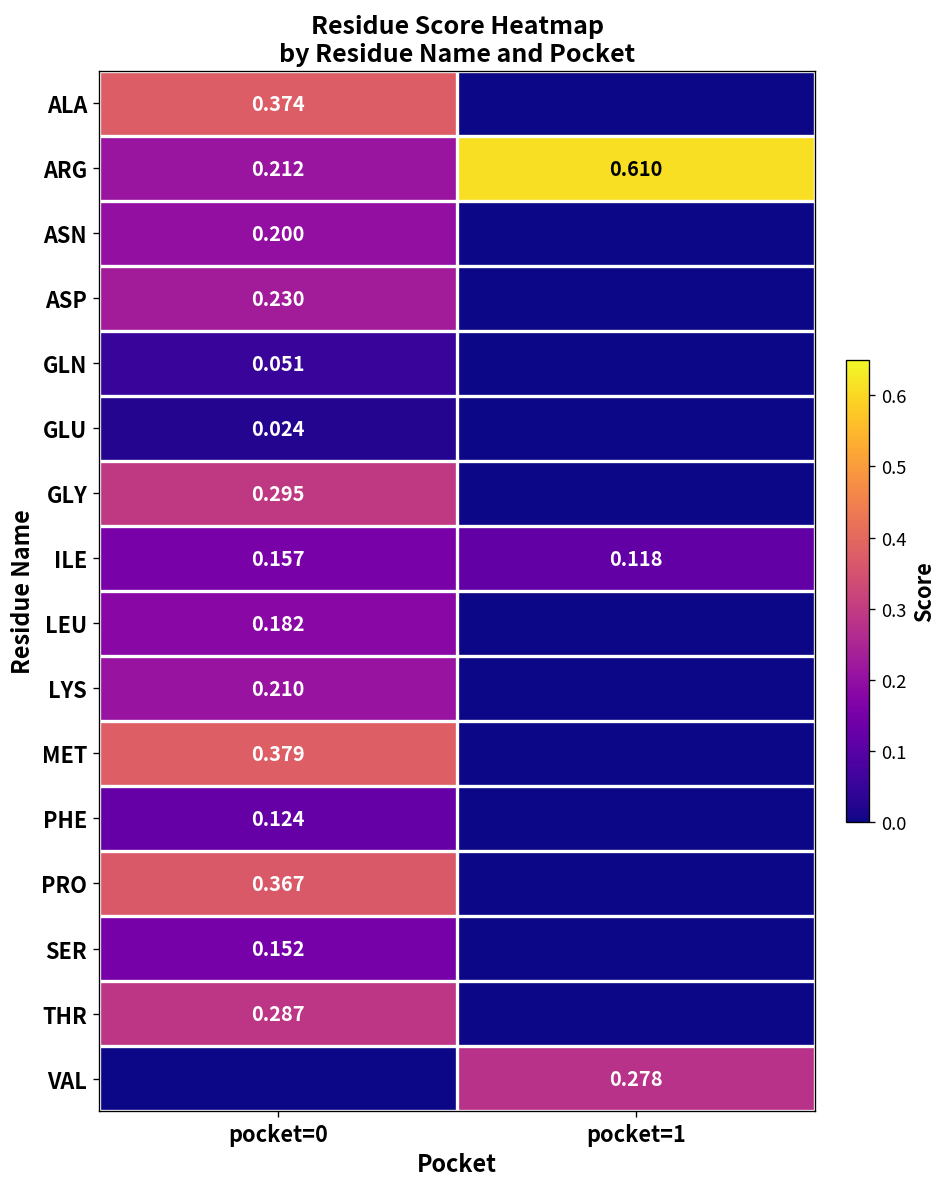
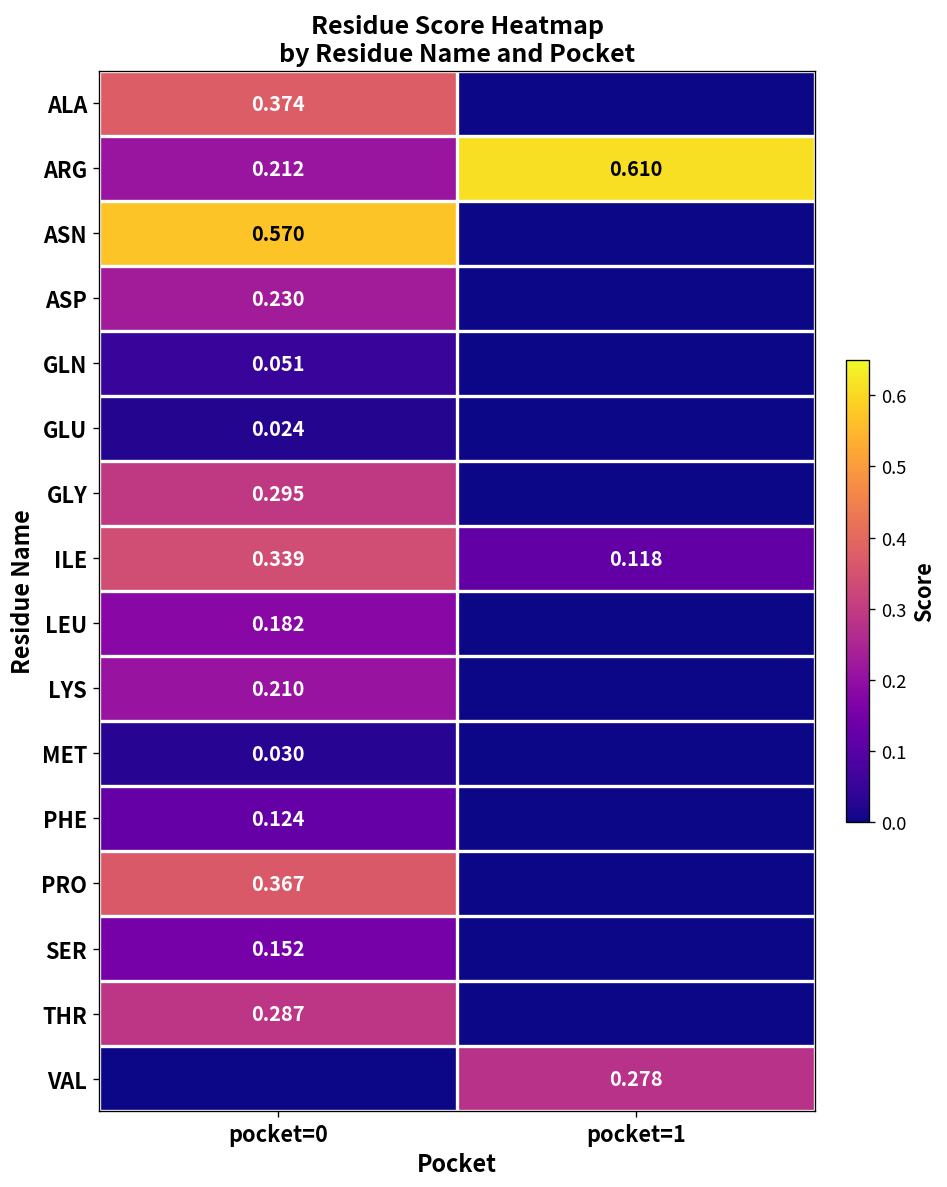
  {
    "ALA": {
      "pocket=0": 0.374
    },
    "ARG": {
      "pocket=0": 0.212,
      "pocket=1": 0.610
    },
    "ASN": {
-     "pocket=0": 0.200
+     "pocket=0": 0.570
    },
    "ASP": {
      "pocket=0": 0.230
    },
    "GLN": {
      "pocket=0": 0.051
    },
    "GLU": {
      "pocket=0": 0.024
    },
    "GLY": {
      "pocket=0": 0.295
    },
    "ILE": {
-     "pocket=0": 0.157,
+     "pocket=0": 0.339,
      "pocket=1": 0.118
    },
    "LEU": {
      "pocket=0": 0.182
    },
    "LYS": {
      "pocket=0": 0.210
    },
    "MET": {
-     "pocket=0": 0.379
+     "pocket=0": 0.030
    },
    "PHE": {
      "pocket=0": 0.124
    },
    "PRO": {
      "pocket=0": 0.367
    },
    "SER": {
      "pocket=0": 0.152
    },
    "THR": {
      "pocket=0": 0.287
    },
    "VAL": {
      "pocket=1": 0.278
    }
  }
